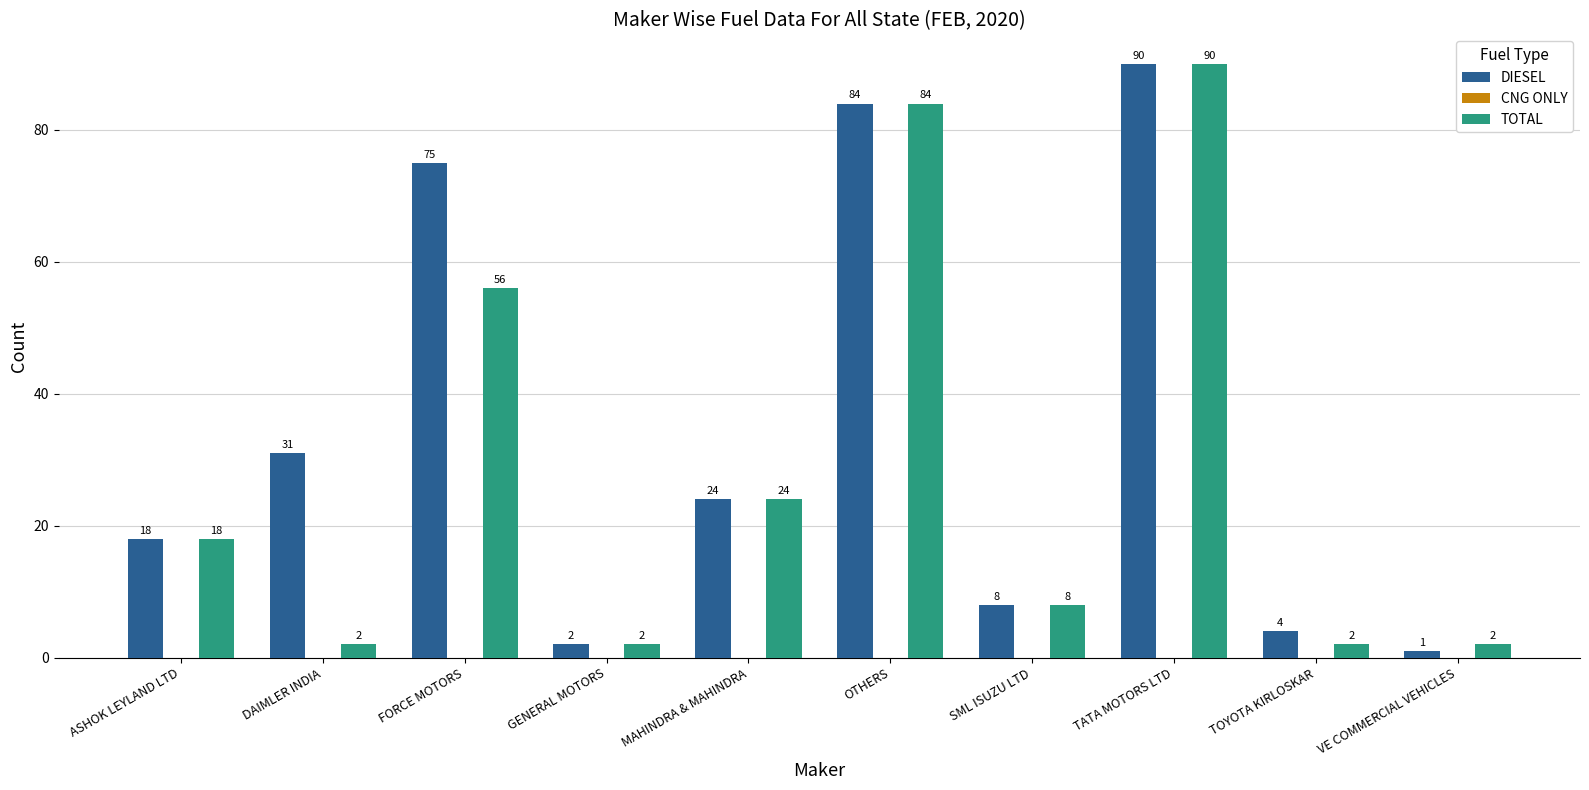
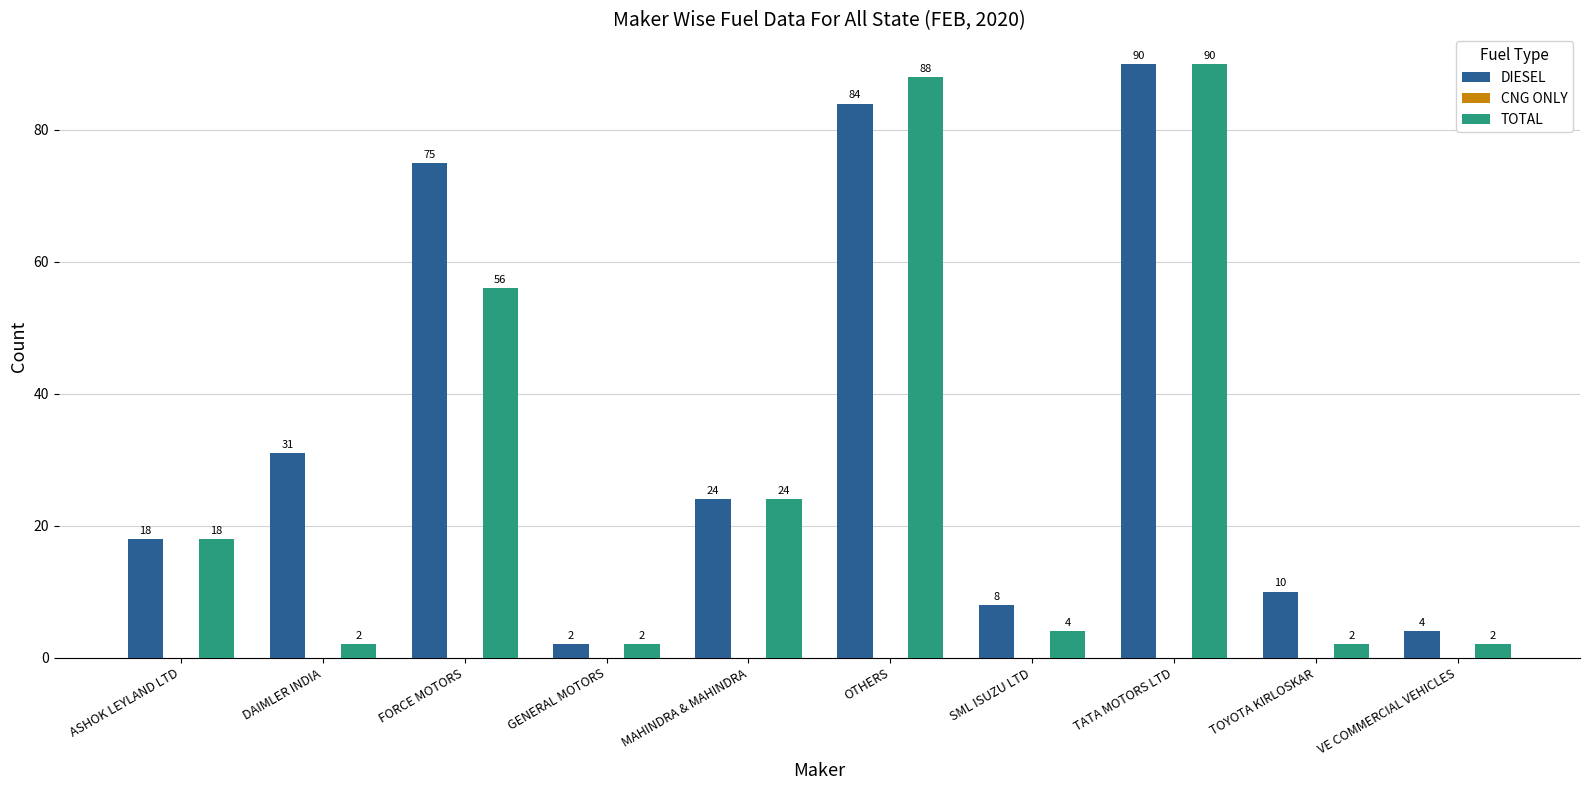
  {
    "DIESEL": {
      "ASHOK LEYLAND LTD": 18,
      "DAIMLER INDIA": 31,
      "FORCE MOTORS": 75,
      "GENERAL MOTORS": 2,
      "MAHINDRA & MAHINDRA": 24,
      "OTHERS": 84,
      "SML ISUZU LTD": 8,
      "TATA MOTORS LTD": 90,
-     "TOYOTA KIRLOSKAR": 4,
-     "VE COMMERCIAL VEHICLES": 1
+     "TOYOTA KIRLOSKAR": 10,
+     "VE COMMERCIAL VEHICLES": 4
    },
    "CNG ONLY": {
      "ASHOK LEYLAND LTD": 0,
      "DAIMLER INDIA": 0,
      "FORCE MOTORS": 0,
      "GENERAL MOTORS": 0,
      "MAHINDRA & MAHINDRA": 0,
      "OTHERS": 0,
      "SML ISUZU LTD": 0,
      "TATA MOTORS LTD": 0,
      "TOYOTA KIRLOSKAR": 0,
      "VE COMMERCIAL VEHICLES": 0
    },
    "TOTAL": {
      "ASHOK LEYLAND LTD": 18,
      "DAIMLER INDIA": 2,
      "FORCE MOTORS": 56,
      "GENERAL MOTORS": 2,
      "MAHINDRA & MAHINDRA": 24,
-     "OTHERS": 84,
-     "SML ISUZU LTD": 8,
+     "OTHERS": 88,
+     "SML ISUZU LTD": 4,
      "TATA MOTORS LTD": 90,
      "TOYOTA KIRLOSKAR": 2,
      "VE COMMERCIAL VEHICLES": 2
    }
  }
